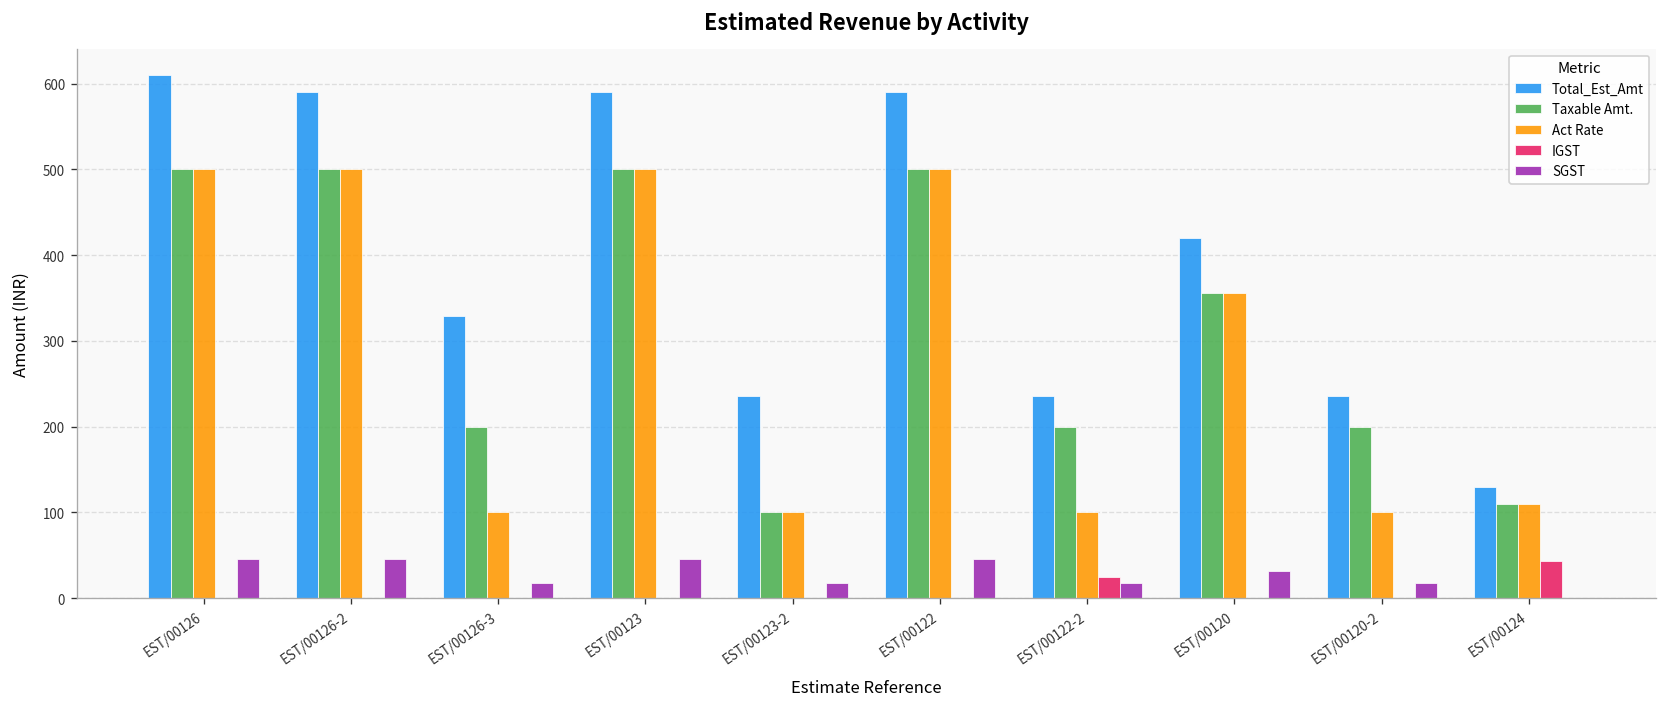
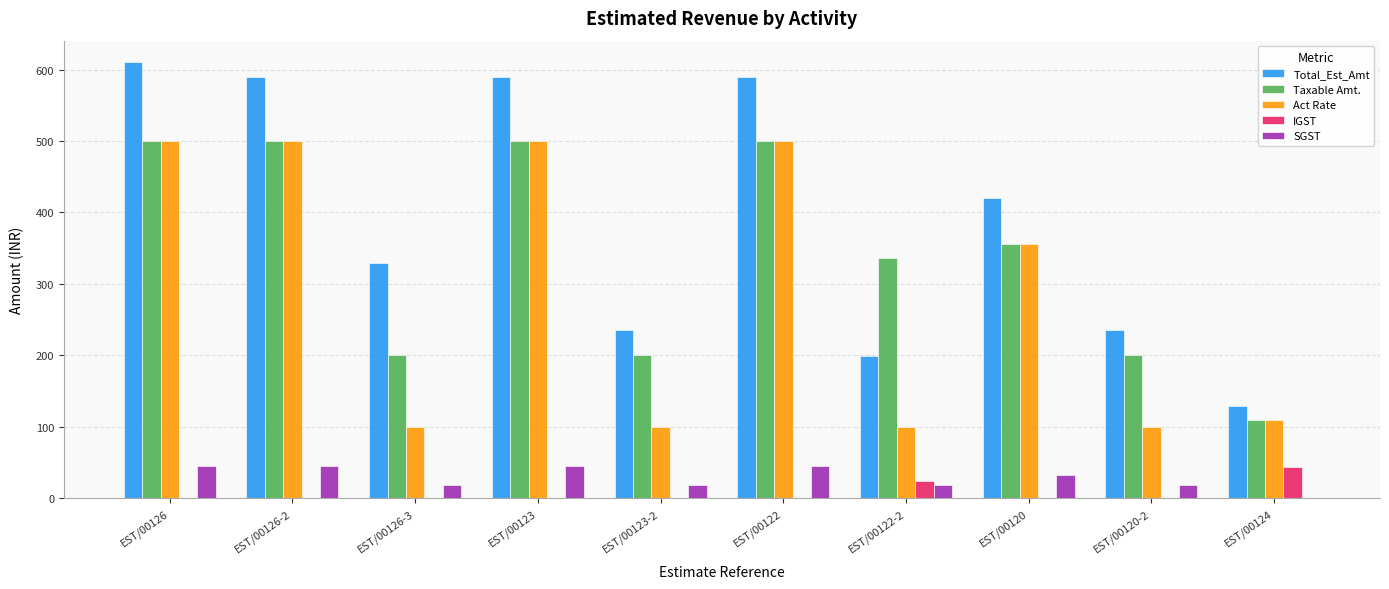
  {
    "Total_Est_Amt": {
      "EST/00126": 610,
      "EST/00126-2": 590,
      "EST/00126-3": 330,
      "EST/00123": 590,
      "EST/00123-2": 240,
      "EST/00122": 590,
-     "EST/00122-2": 240,
+     "EST/00122-2": 200,
      "EST/00120": 420,
      "EST/00120-2": 240,
      "EST/00124": 130
    },
    "Taxable Amt.": {
      "EST/00126": 500,
      "EST/00126-2": 500,
      "EST/00126-3": 200,
      "EST/00123": 500,
-     "EST/00123-2": 100,
+     "EST/00123-2": 200,
      "EST/00122": 500,
-     "EST/00122-2": 200,
+     "EST/00122-2": 340,
      "EST/00120": 360,
      "EST/00120-2": 200,
      "EST/00124": 110
    },
    "Act Rate": {
      "EST/00126": 500,
      "EST/00126-2": 500,
      "EST/00126-3": 100,
      "EST/00123": 500,
      "EST/00123-2": 100,
      "EST/00122": 500,
      "EST/00122-2": 100,
      "EST/00120": 360,
      "EST/00120-2": 100,
      "EST/00124": 110
    },
    "IGST": {
      "EST/00126": 0,
      "EST/00126-2": 0,
      "EST/00126-3": 0,
      "EST/00123": 0,
      "EST/00123-2": 0,
      "EST/00122": 0,
      "EST/00122-2": 20,
      "EST/00120": 0,
      "EST/00120-2": 0,
      "EST/00124": 40
    },
    "SGST": {
      "EST/00126": 50,
      "EST/00126-2": 50,
      "EST/00126-3": 20,
      "EST/00123": 50,
      "EST/00123-2": 20,
      "EST/00122": 50,
      "EST/00122-2": 20,
      "EST/00120": 30,
      "EST/00120-2": 20,
      "EST/00124": 0
    }
  }
